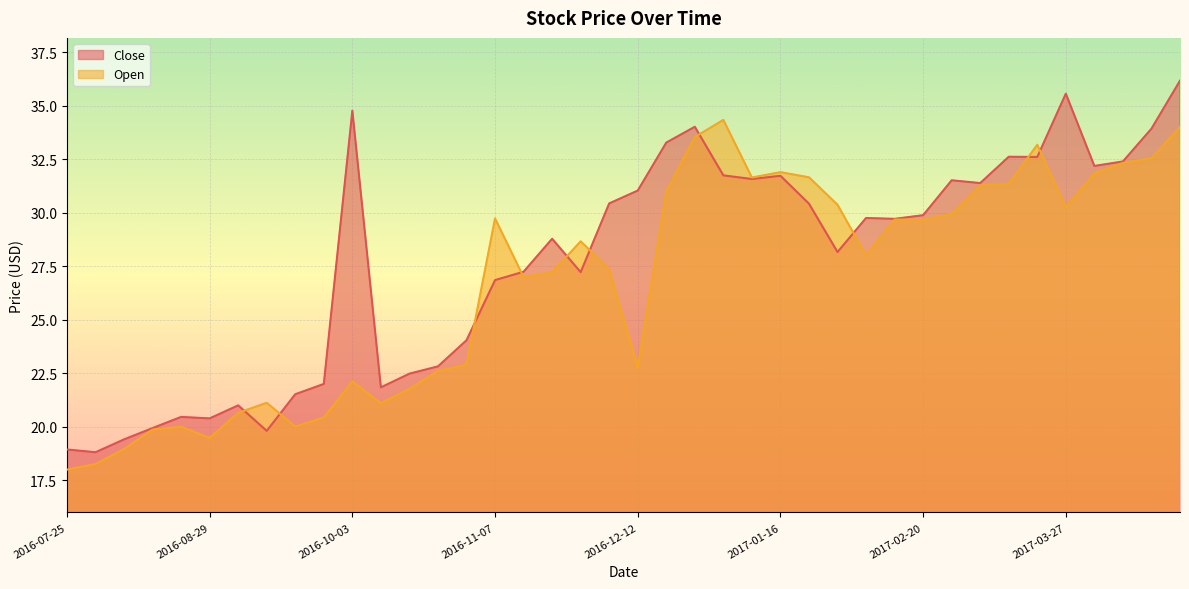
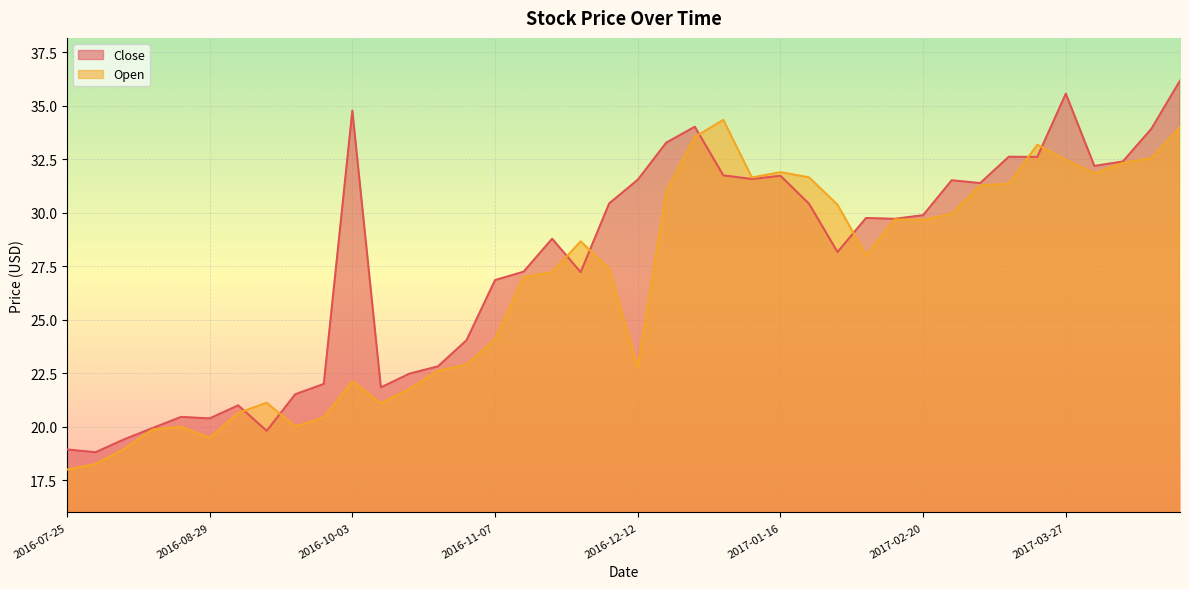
  {
    "Close": {
      "2016-07-25": 18.9,
      "2016-08-29": 20.4,
      "2016-10-03": 34.8,
      "2016-11-07": 26.9,
-     "2016-12-12": 31.0,
+     "2016-12-12": 31.5,
      "2017-01-16": 31.7,
      "2017-02-20": 29.9,
      "2017-03-27": 35.6
    },
    "Open": {
      "2016-07-25": 18.0,
      "2016-08-29": 19.5,
      "2016-10-03": 22.1,
-     "2016-11-07": 29.7,
+     "2016-11-07": 24.1,
      "2016-12-12": 22.8,
      "2017-01-16": 31.9,
      "2017-02-20": 29.7,
-     "2017-03-27": 30.3
+     "2017-03-27": 32.5
    }
  }
